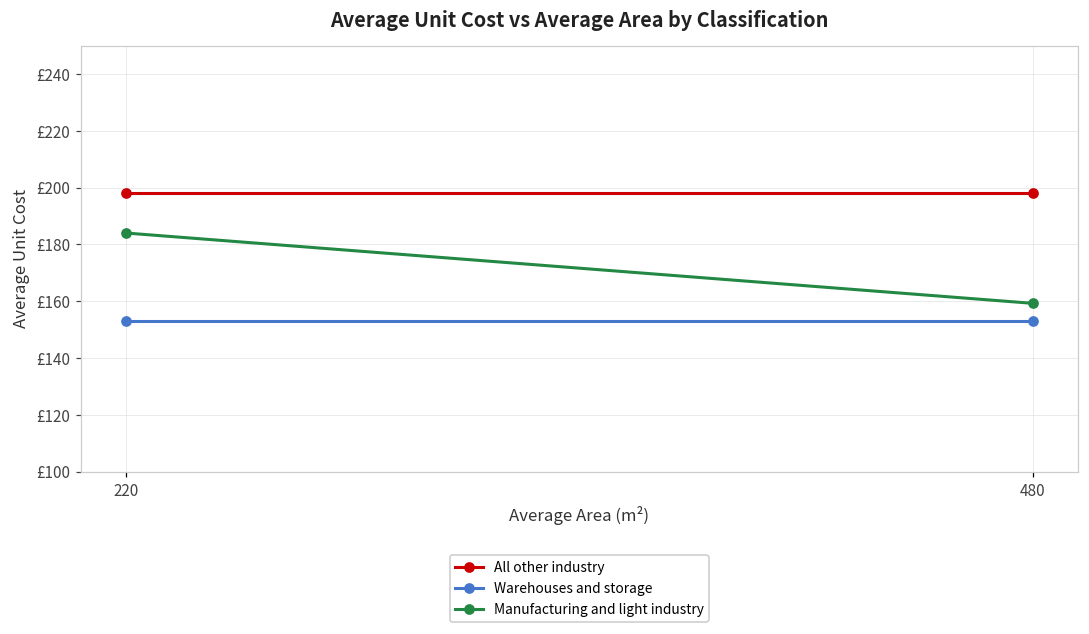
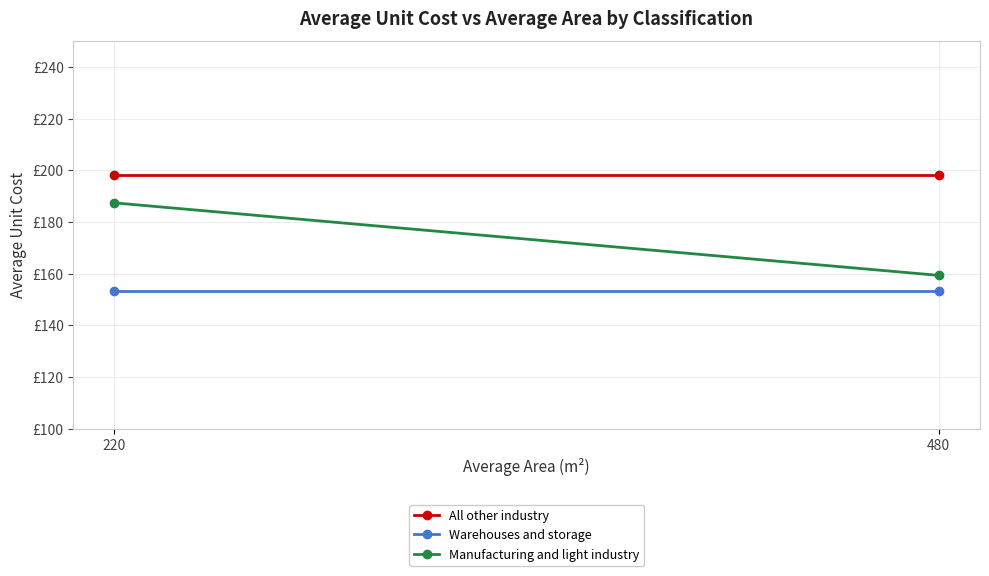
  {
    "All other industry": {
      "220": "£198",
      "480": "£198"
    },
    "Warehouses and storage": {
      "220": "£153",
      "480": "£153"
    },
    "Manufacturing and light industry": {
-     "220": "£184",
+     "220": "£187",
      "480": "£159"
    }
  }
